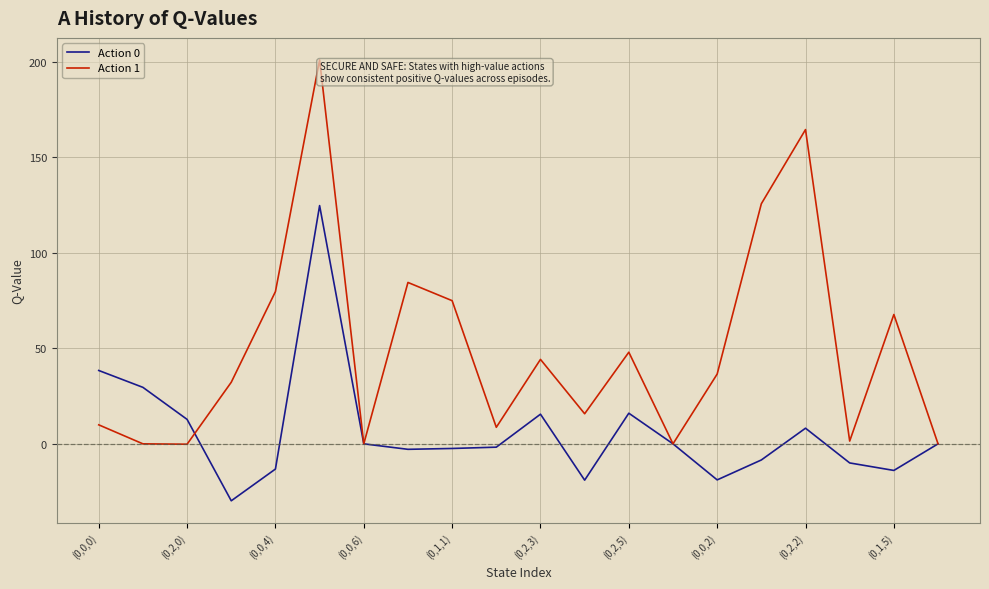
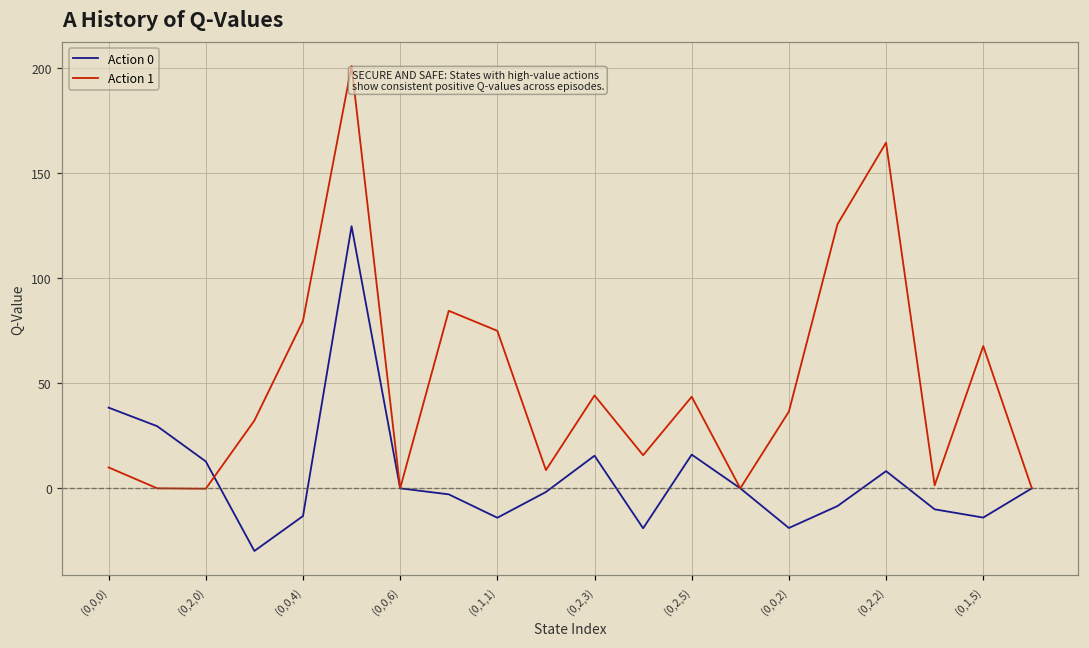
  {
    "Action 0": {
      "(0,0,0)": 38,
      "(0,2,0)": 13,
      "(0,0,4)": -13,
-     "(0,1,1)": -2,
+     "(0,1,1)": -14,
      "(0,2,3)": 16,
      "(0,2,5)": 16,
      "(0,0,2)": -19,
      "(0,2,2)": 8,
      "(0,1,5)": -14
    },
    "Action 1": {
      "(0,0,0)": 10,
      "(0,2,0)": 0,
      "(0,0,4)": 80,
      "(0,1,1)": 75,
      "(0,2,3)": 44,
-     "(0,2,5)": 48,
+     "(0,2,5)": 44,
      "(0,0,2)": 37,
      "(0,2,2)": 165,
      "(0,1,5)": 68
    }
  }
